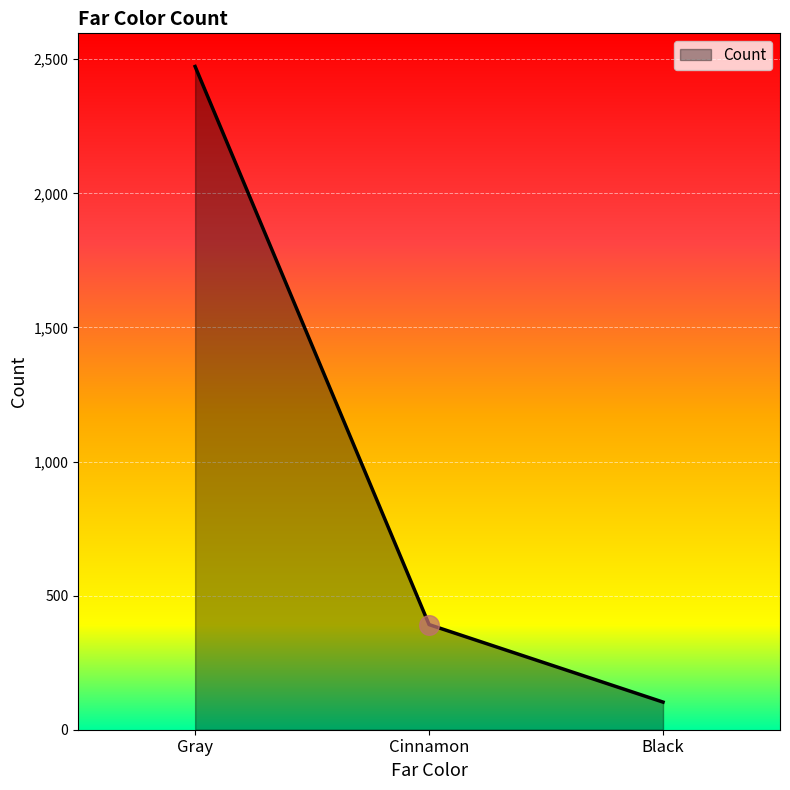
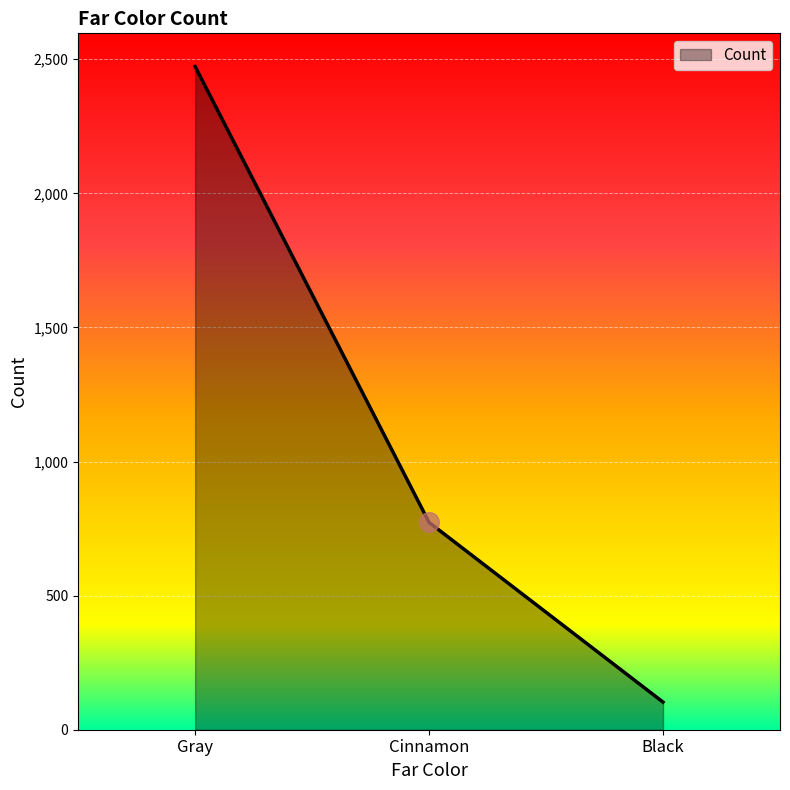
  {
    "Count": {
      "Gray": "2,470",
-     "Cinnamon": "390",
+     "Cinnamon": "770",
      "Black": "100"
    }
  }
